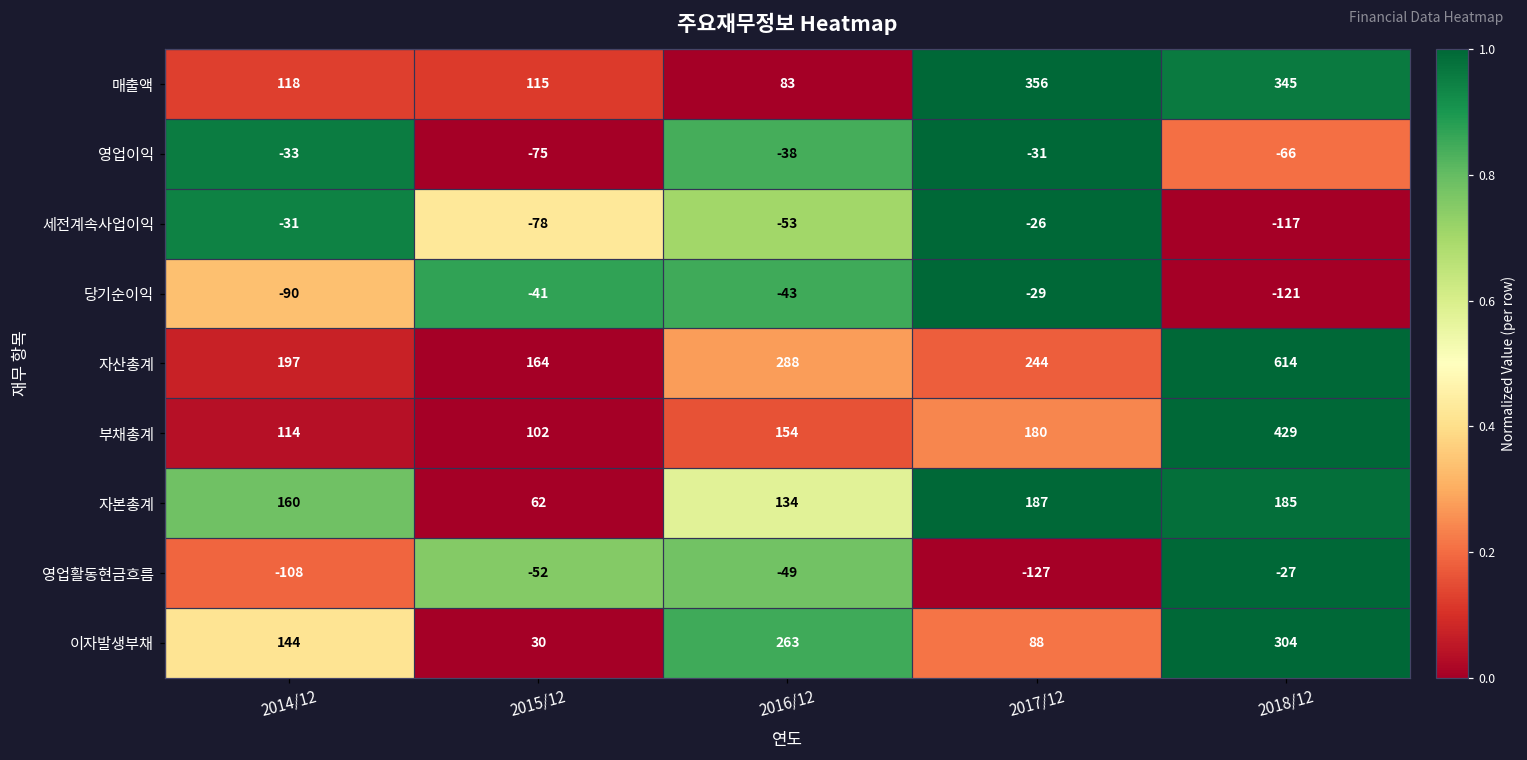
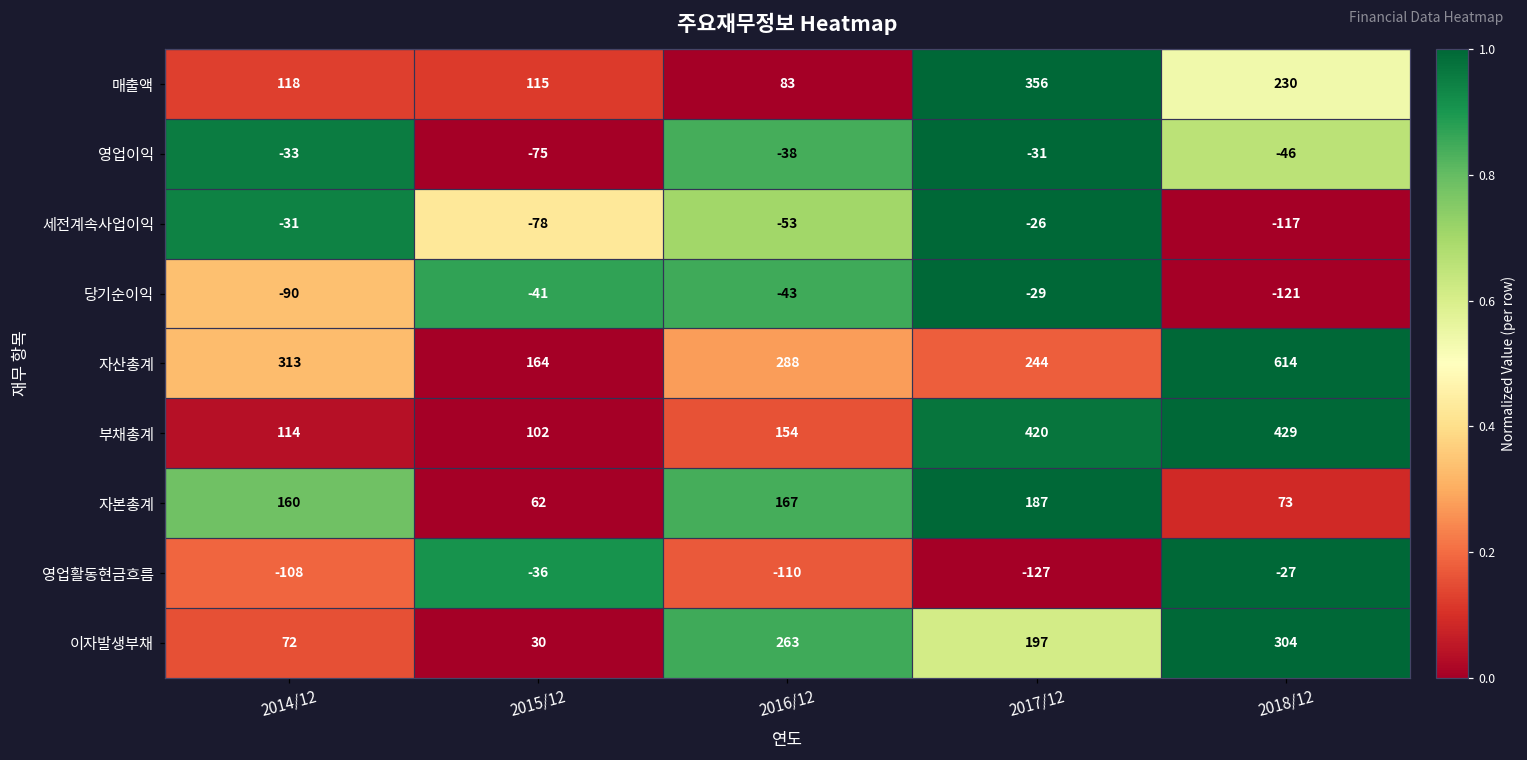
  {
    "매출액": {
      "2014/12": 118,
      "2015/12": 115,
      "2016/12": 83,
      "2017/12": 356,
-     "2018/12": 345
+     "2018/12": 230
    },
    "영업이익": {
      "2014/12": -33,
      "2015/12": -75,
      "2016/12": -38,
      "2017/12": -31,
-     "2018/12": -66
+     "2018/12": -46
    },
    "세전계속사업이익": {
      "2014/12": -31,
      "2015/12": -78,
      "2016/12": -53,
      "2017/12": -26,
      "2018/12": -117
    },
    "당기순이익": {
      "2014/12": -90,
      "2015/12": -41,
      "2016/12": -43,
      "2017/12": -29,
      "2018/12": -121
    },
    "자산총계": {
-     "2014/12": 197,
+     "2014/12": 313,
      "2015/12": 164,
      "2016/12": 288,
      "2017/12": 244,
      "2018/12": 614
    },
    "부채총계": {
      "2014/12": 114,
      "2015/12": 102,
      "2016/12": 154,
-     "2017/12": 180,
+     "2017/12": 420,
      "2018/12": 429
    },
    "자본총계": {
      "2014/12": 160,
      "2015/12": 62,
-     "2016/12": 134,
+     "2016/12": 167,
      "2017/12": 187,
-     "2018/12": 185
+     "2018/12": 73
    },
    "영업활동현금흐름": {
      "2014/12": -108,
-     "2015/12": -52,
-     "2016/12": -49,
+     "2015/12": -36,
+     "2016/12": -110,
      "2017/12": -127,
      "2018/12": -27
    },
    "이자발생부채": {
-     "2014/12": 144,
+     "2014/12": 72,
      "2015/12": 30,
      "2016/12": 263,
-     "2017/12": 88,
+     "2017/12": 197,
      "2018/12": 304
    }
  }
